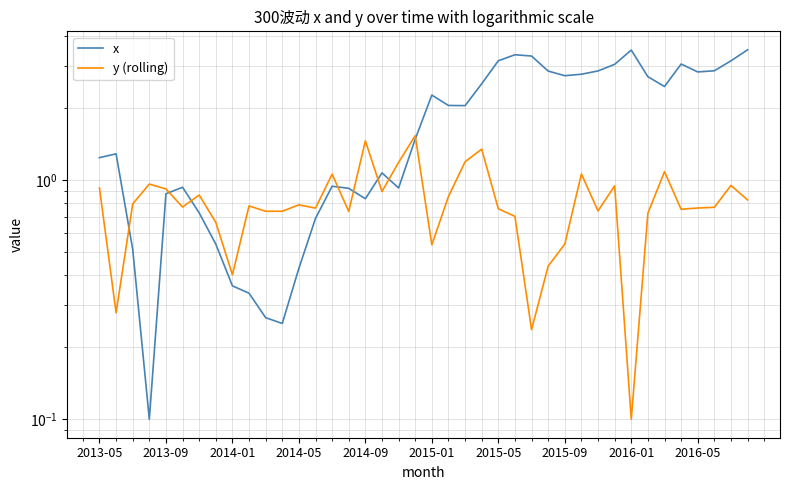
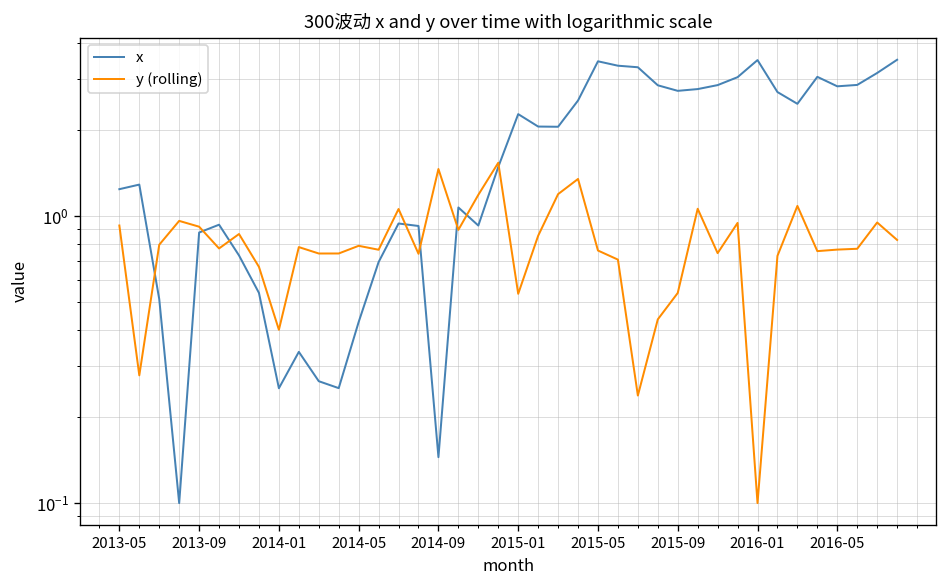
  {
    "x": {
      "2013-05": 1.2,
      "2013-09": 0.88,
-     "2014-01": 0.36,
+     "2014-01": 0.25,
      "2014-05": 0.43,
-     "2014-09": 0.84,
+     "2014-09": 0.14,
      "2015-01": 2.3,
-     "2015-05": 3.2,
+     "2015-05": 3.5,
      "2015-09": 2.7,
      "2016-01": 3.5,
      "2016-05": 2.8
    },
    "y (rolling)": {
      "2013-05": 0.93,
      "2013-09": 0.92,
      "2014-01": 0.40,
      "2014-05": 0.79,
      "2014-09": 1.5,
      "2015-01": 0.54,
      "2015-05": 0.76,
      "2015-09": 0.54,
      "2016-01": 0.10,
      "2016-05": 0.76
    }
  }
